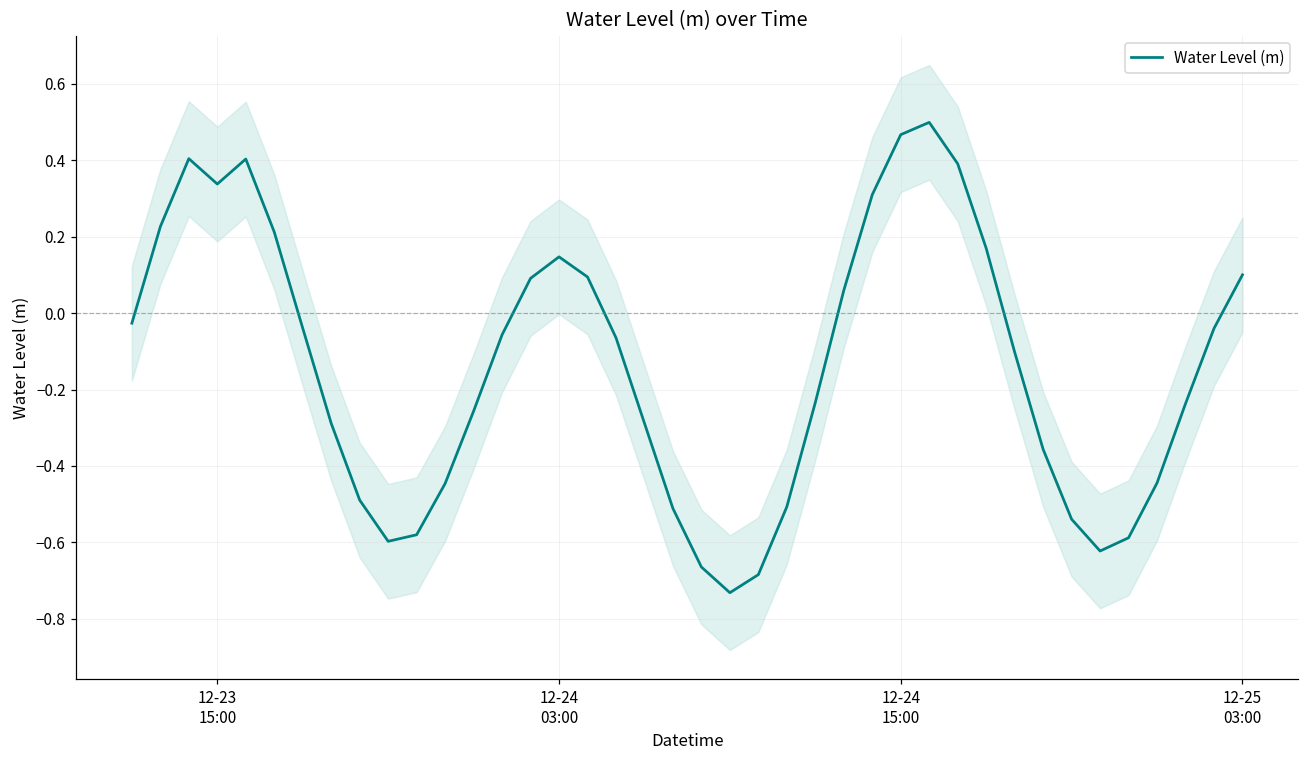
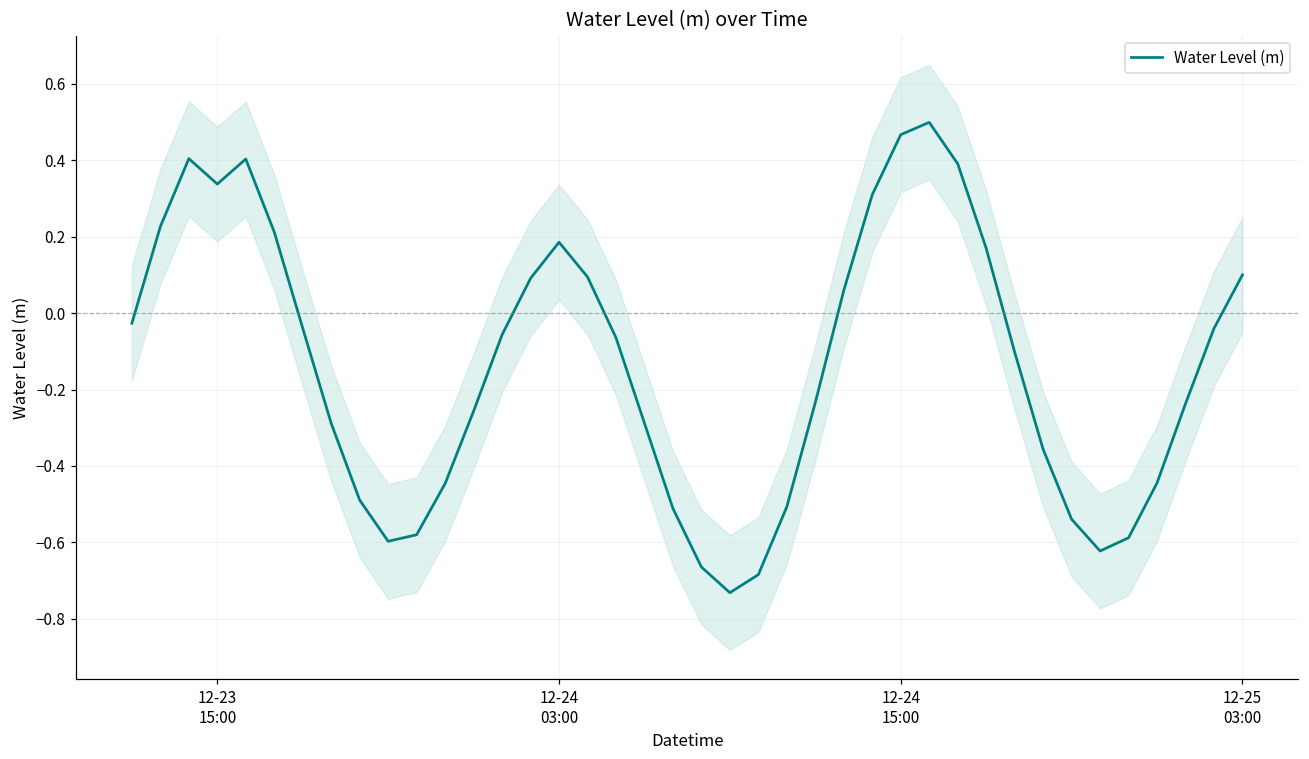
  {
    "Water Level (m)": {
      "12-23 15:00": 0.34,
-     "12-24 03:00": 0.15,
+     "12-24 03:00": 0.19,
      "12-24 15:00": 0.47,
      "12-25 03:00": 0.10
    }
  }
